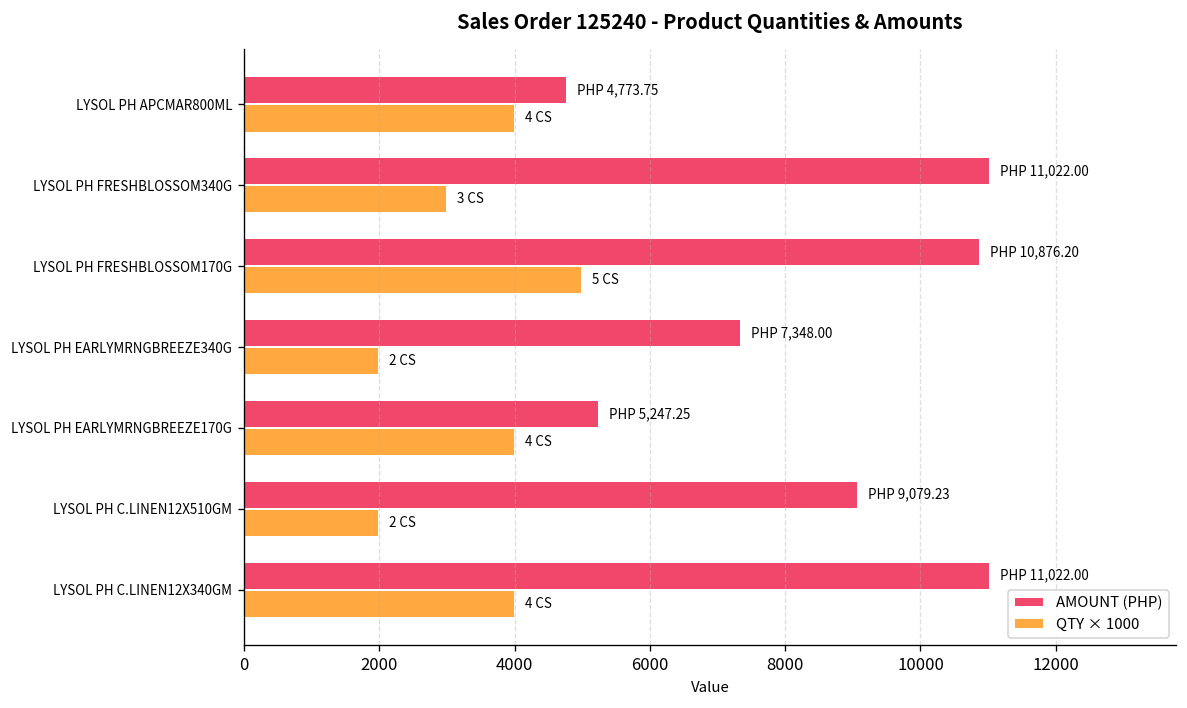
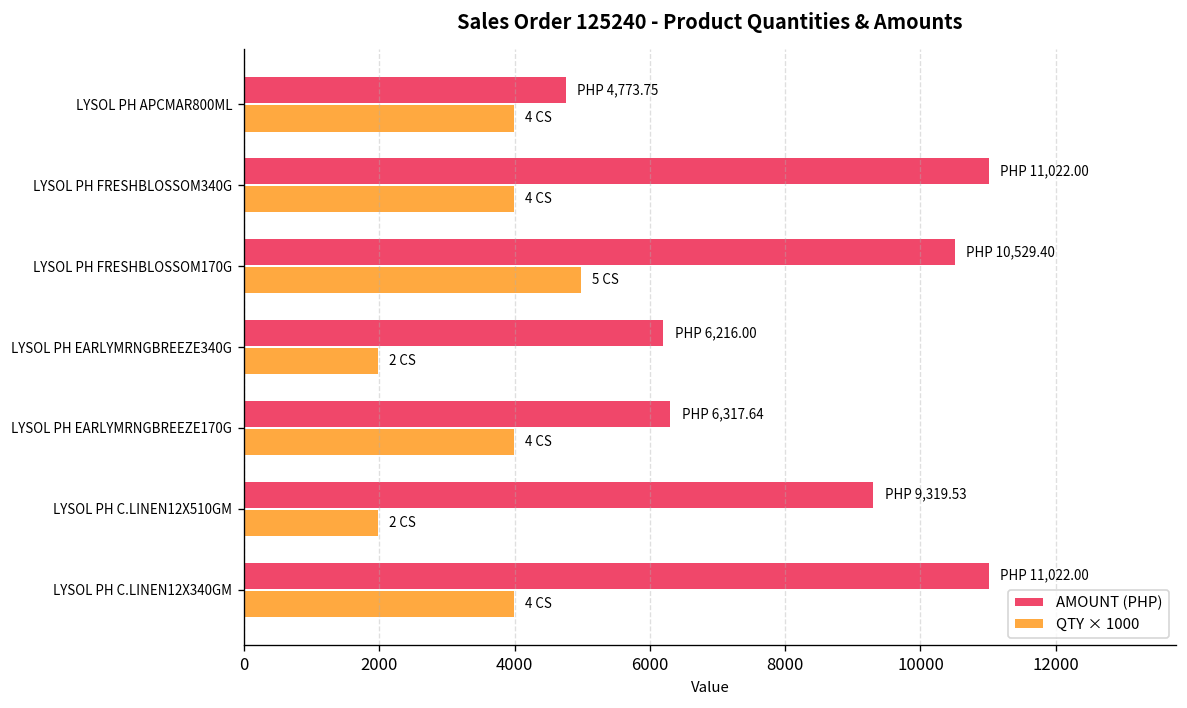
  {
    "AMOUNT (PHP)": {
      "LYSOL PH APCMAR800ML": "4,773.75",
      "LYSOL PH FRESHBLOSSOM340G": "11,022.00",
-     "LYSOL PH FRESHBLOSSOM170G": "10,876.20",
-     "LYSOL PH EARLYMRNGBREEZE340G": "7,348.00",
-     "LYSOL PH EARLYMRNGBREEZE170G": "5,247.25",
-     "LYSOL PH C.LINEN12X510GM": "9,079.23",
+     "LYSOL PH FRESHBLOSSOM170G": "10,529.40",
+     "LYSOL PH EARLYMRNGBREEZE340G": "6,216.00",
+     "LYSOL PH EARLYMRNGBREEZE170G": "6,317.64",
+     "LYSOL PH C.LINEN12X510GM": "9,319.53",
      "LYSOL PH C.LINEN12X340GM": "11,022.00"
    },
    "QTY × 1000": {
-     "LYSOL PH FRESHBLOSSOM340G": "3"
+     "LYSOL PH FRESHBLOSSOM340G": "4"
    }
  }
